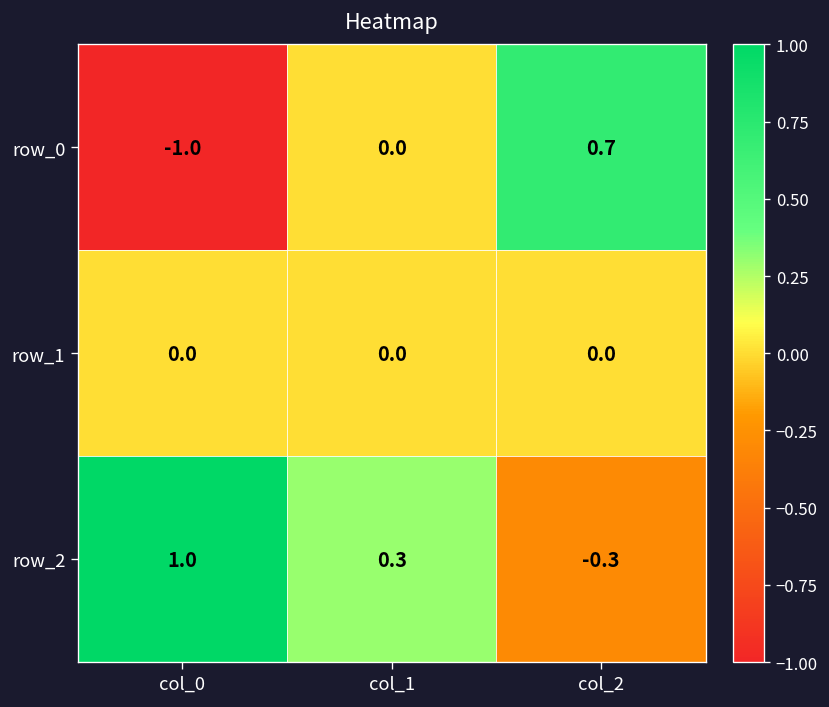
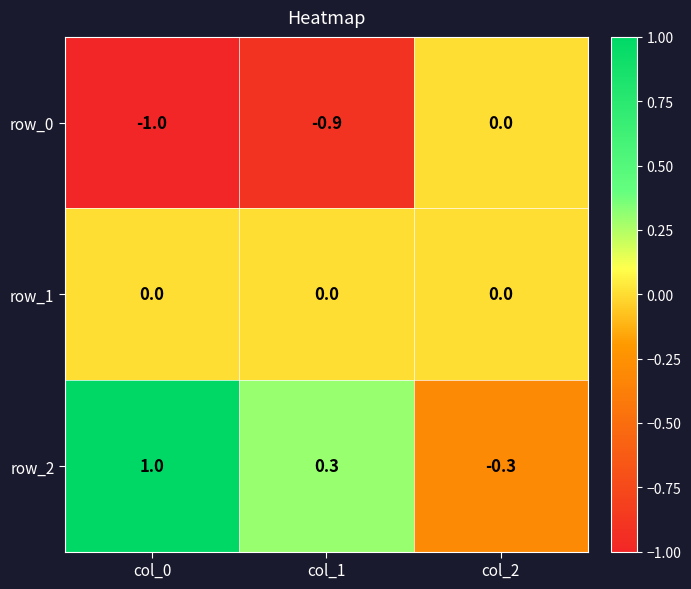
  {
    "row_0": {
      "col_0": -1.0,
-     "col_1": 0.0,
-     "col_2": 0.7
+     "col_1": -0.9,
+     "col_2": 0.0
    },
    "row_1": {
      "col_0": 0.0,
      "col_1": 0.0,
      "col_2": 0.0
    },
    "row_2": {
      "col_0": 1.0,
      "col_1": 0.3,
      "col_2": -0.3
    }
  }
